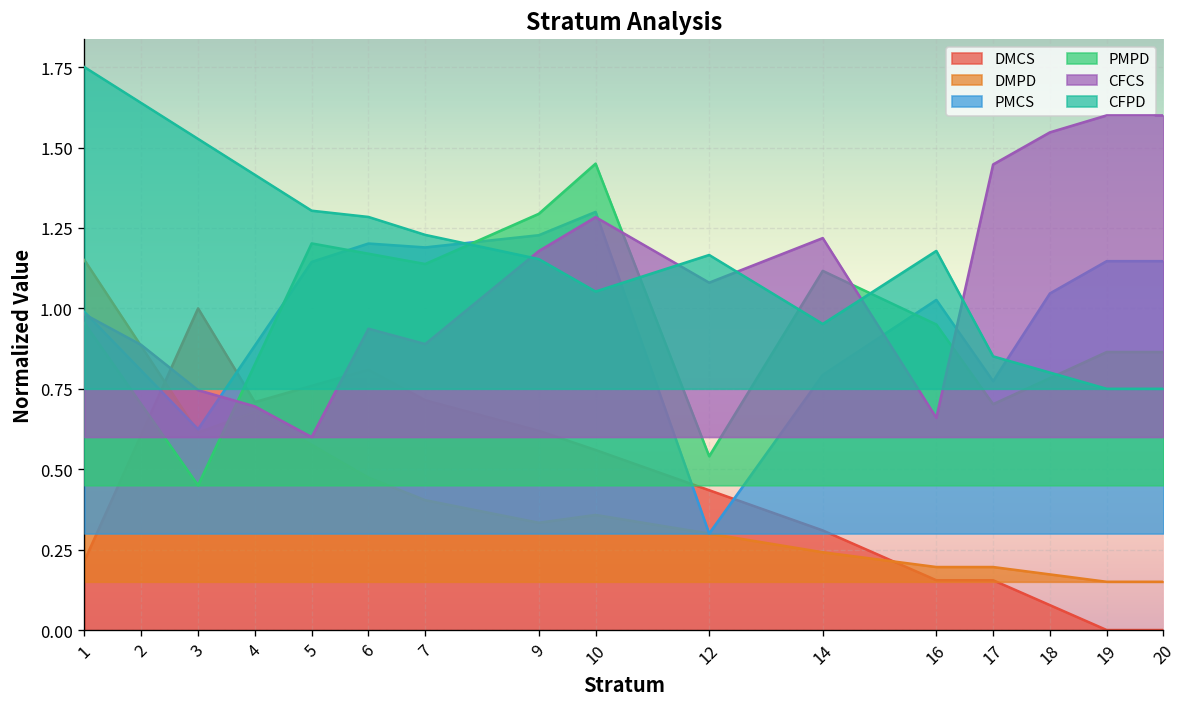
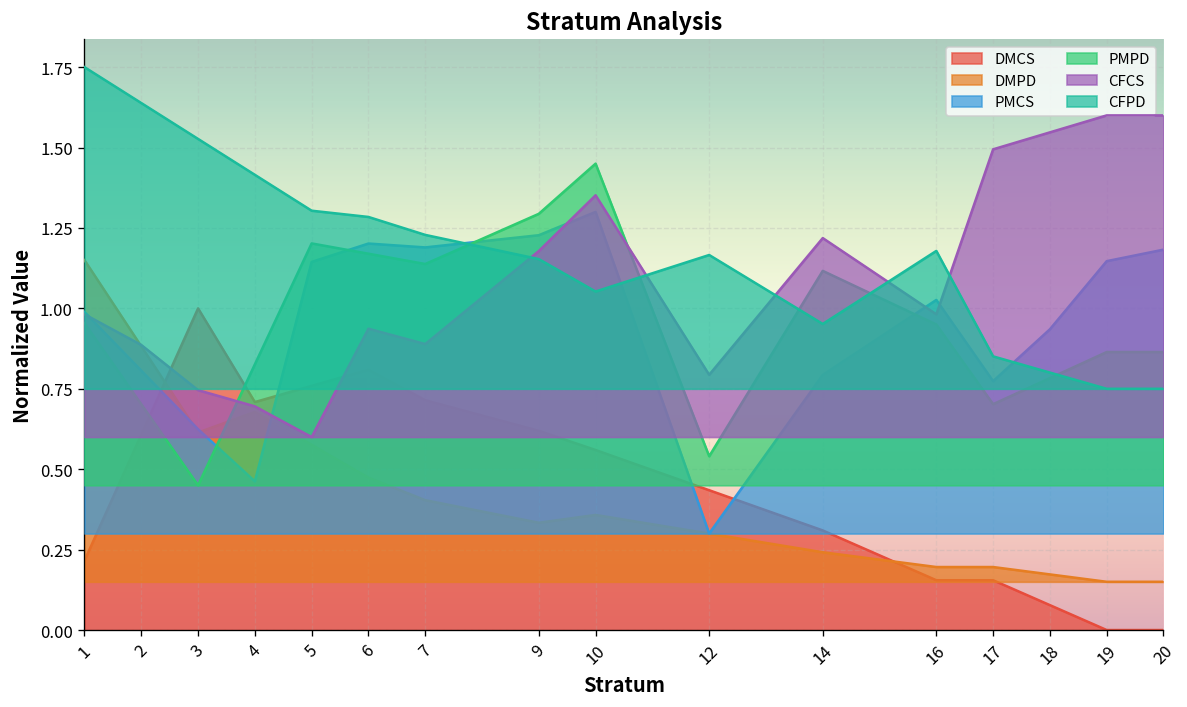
  {
    "PMCS": {
      "2": 0.81,
      "3": 0.62,
-     "4": 0.88,
+     "4": 0.46,
      "5": 1.14,
      "6": 1.20,
      "7": 1.19,
      "9": 1.23,
      "10": 1.30,
      "14": 0.79,
      "16": 1.03,
      "17": 0.77,
-     "18": 1.05,
+     "18": 0.94,
      "19": 1.15,
-     "20": 1.15
+     "20": 1.18
    },
    "CFCS": {
      "3": 0.75,
      "4": 0.70,
      "5": 0.60,
      "6": 0.94,
      "7": 0.89,
      "9": 1.18,
-     "10": 1.28,
-     "12": 1.08,
+     "10": 1.35,
+     "12": 0.79,
      "14": 1.22,
-     "16": 0.66,
-     "17": 1.45,
+     "16": 0.98,
+     "17": 1.49,
      "18": 1.55,
      "20": 1.60
    }
  }
